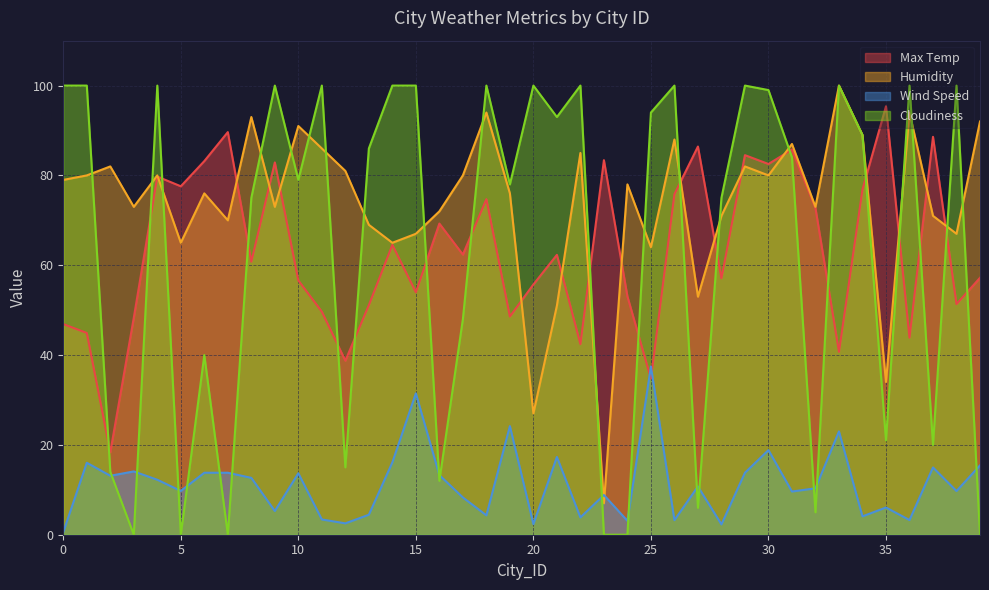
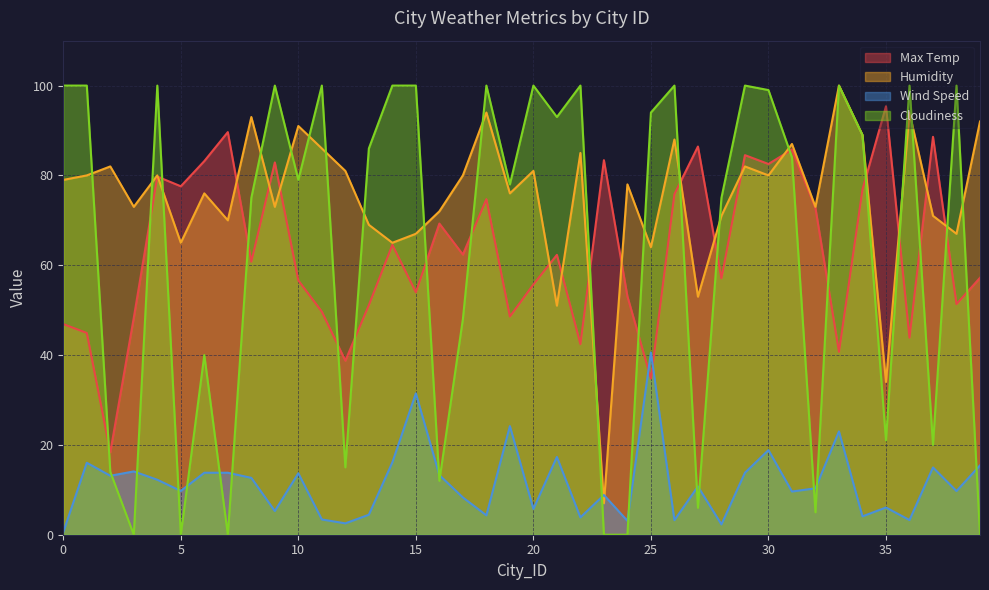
  {
    "Max Temp": {
      "0": 47,
      "5": 78,
      "10": 57,
      "15": 54,
      "20": 56,
      "25": 35,
      "30": 83
    },
    "Humidity": {
      "0": 79,
      "5": 65,
      "10": 91,
      "15": 67,
-     "20": 27,
+     "20": 81,
      "25": 64,
      "30": 80,
      "35": 34
    },
    "Wind Speed": {
      "0": 1,
      "5": 10,
      "10": 14,
      "15": 31,
-     "20": 2,
-     "25": 37,
+     "20": 6,
+     "25": 41,
      "30": 19,
      "35": 6
    },
    "Cloudiness": {
      "0": 100,
      "5": 0,
      "10": 79,
      "15": 100,
      "20": 100,
      "25": 94,
      "30": 99,
      "35": 21
    }
  }
